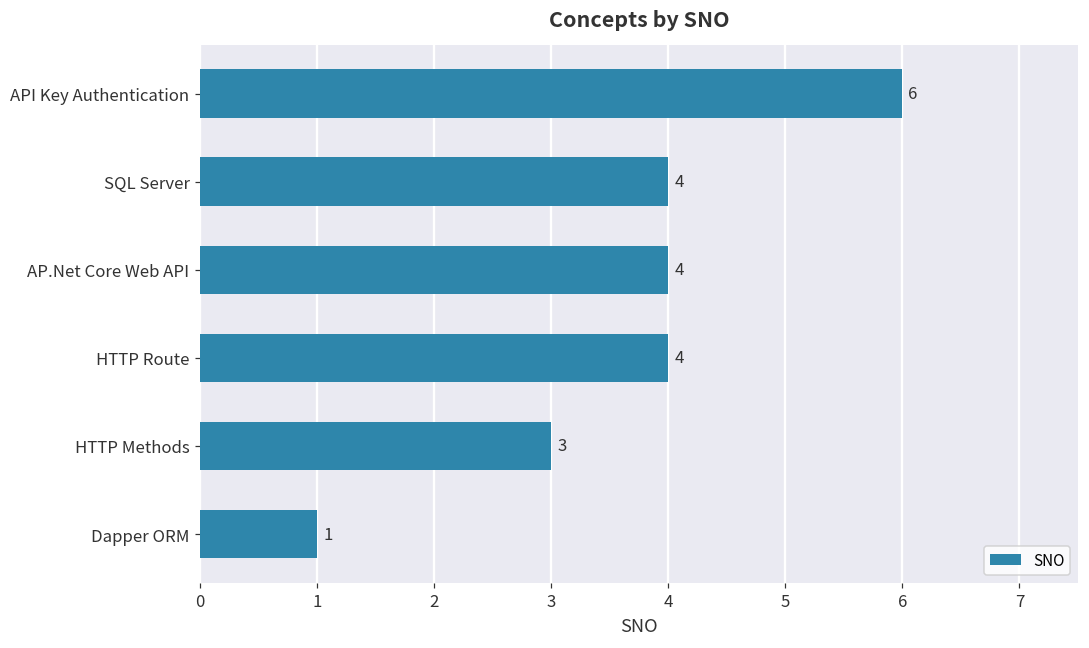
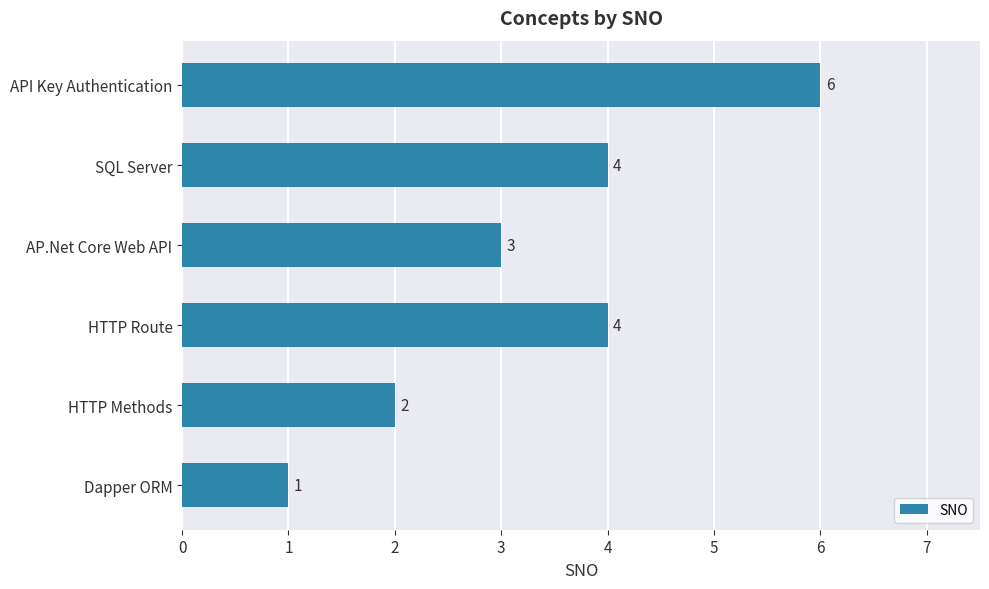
  {
    "API Key Authentication": 6,
    "SQL Server": 4,
-   "AP.Net Core Web API": 4,
+   "AP.Net Core Web API": 3,
    "HTTP Route": 4,
-   "HTTP Methods": 3,
+   "HTTP Methods": 2,
    "Dapper ORM": 1
  }
